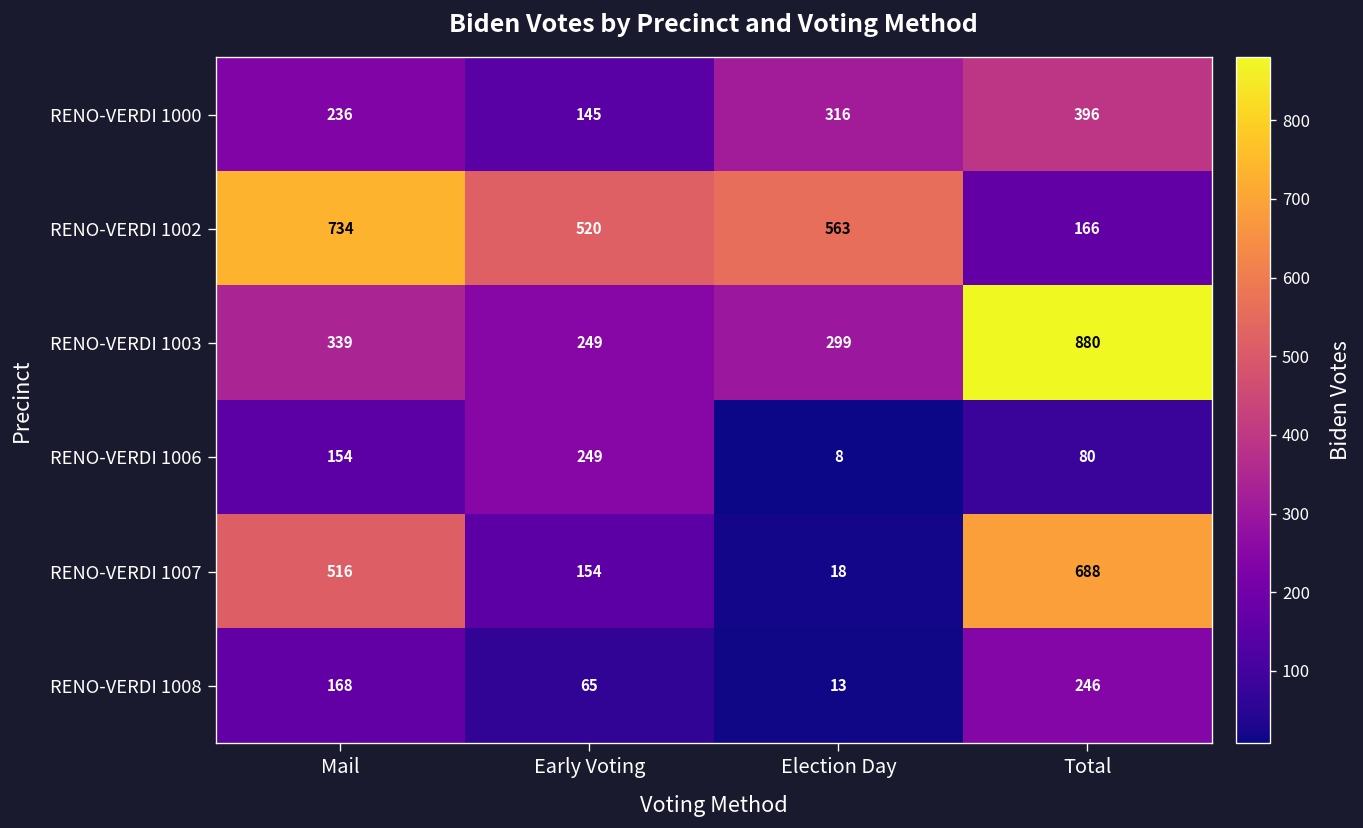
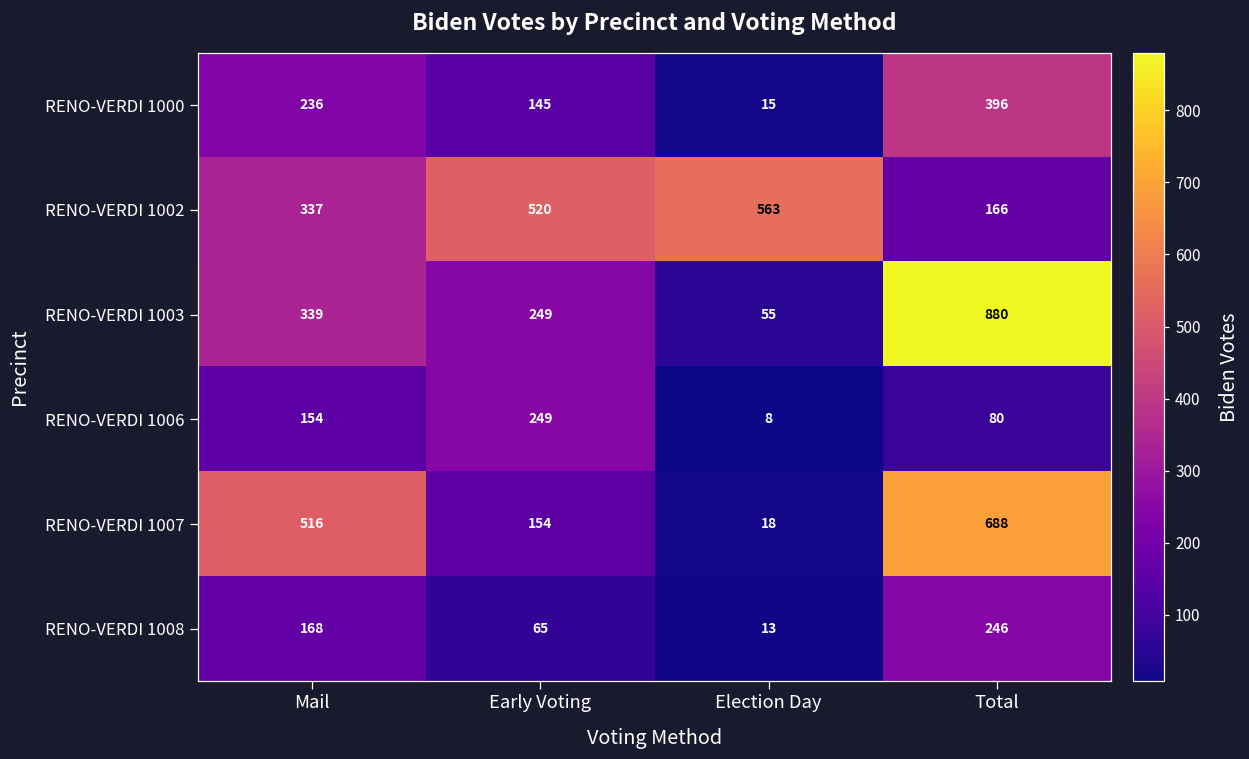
  {
    "RENO-VERDI 1000": {
      "Mail": 236,
      "Early Voting": 145,
-     "Election Day": 316,
+     "Election Day": 15,
      "Total": 396
    },
    "RENO-VERDI 1002": {
-     "Mail": 734,
+     "Mail": 337,
      "Early Voting": 520,
      "Election Day": 563,
      "Total": 166
    },
    "RENO-VERDI 1003": {
      "Mail": 339,
      "Early Voting": 249,
-     "Election Day": 299,
+     "Election Day": 55,
      "Total": 880
    },
    "RENO-VERDI 1006": {
      "Mail": 154,
      "Early Voting": 249,
      "Election Day": 8,
      "Total": 80
    },
    "RENO-VERDI 1007": {
      "Mail": 516,
      "Early Voting": 154,
      "Election Day": 18,
      "Total": 688
    },
    "RENO-VERDI 1008": {
      "Mail": 168,
      "Early Voting": 65,
      "Election Day": 13,
      "Total": 246
    }
  }
